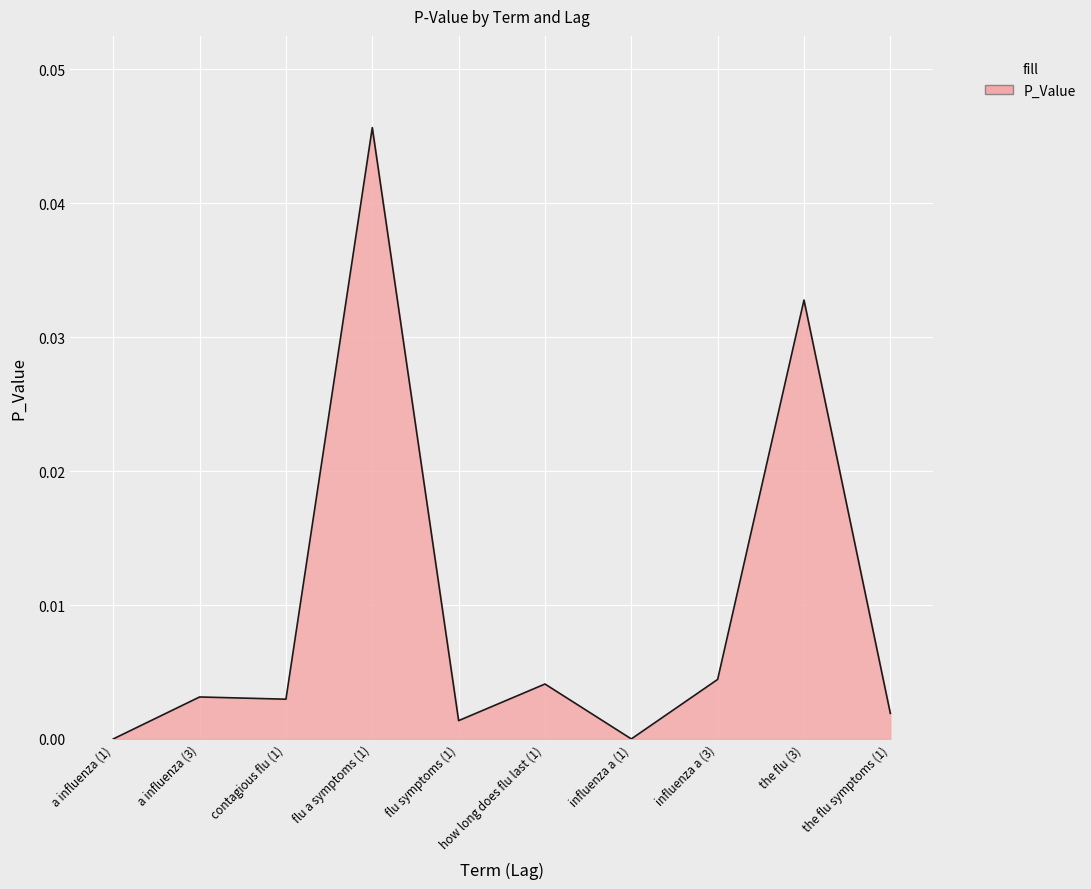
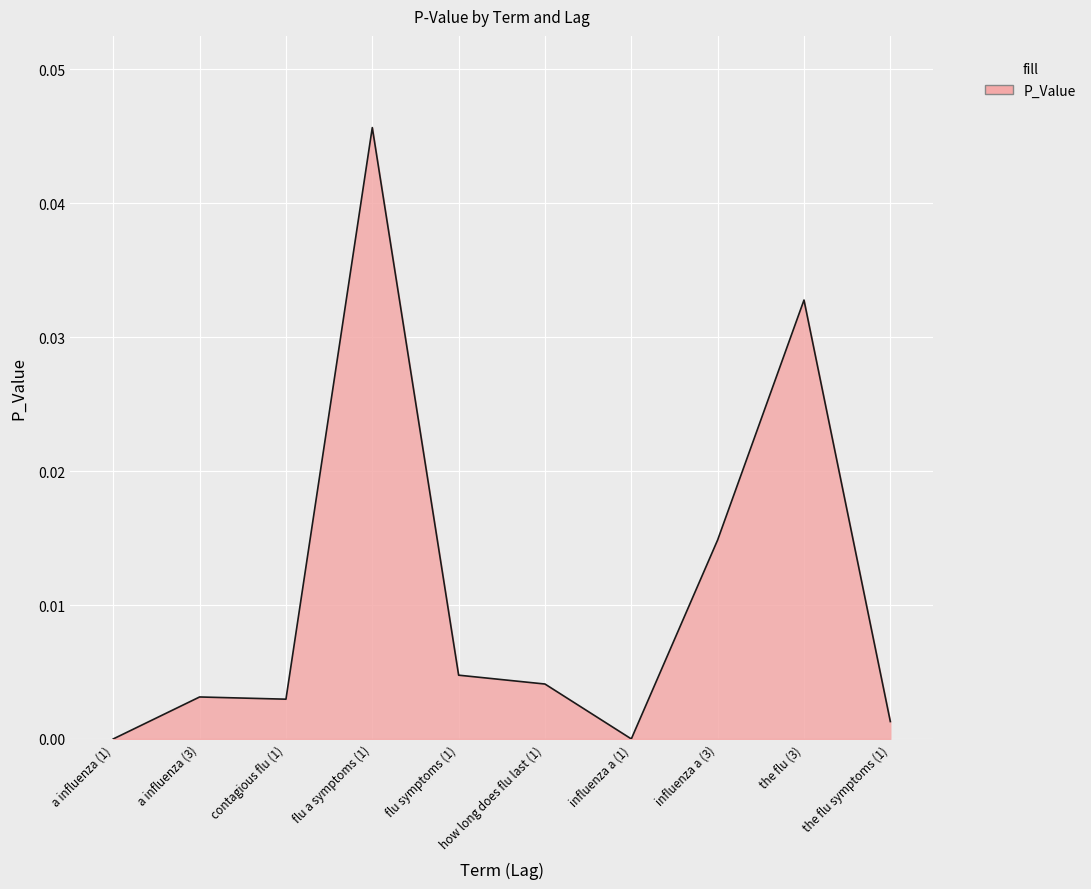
  {
    "a influenza (1)": 0.0000,
    "a influenza (3)": 0.0031,
    "contagious flu (1)": 0.0030,
    "flu a symptoms (1)": 0.0457,
-   "flu symptoms (1)": 0.0014,
+   "flu symptoms (1)": 0.0048,
    "how long does flu last (1)": 0.0041,
    "influenza a (1)": 0.0000,
-   "influenza a (3)": 0.0044,
+   "influenza a (3)": 0.0149,
    "the flu (3)": 0.0328,
-   "the flu symptoms (1)": 0.0019
+   "the flu symptoms (1)": 0.0013
  }
